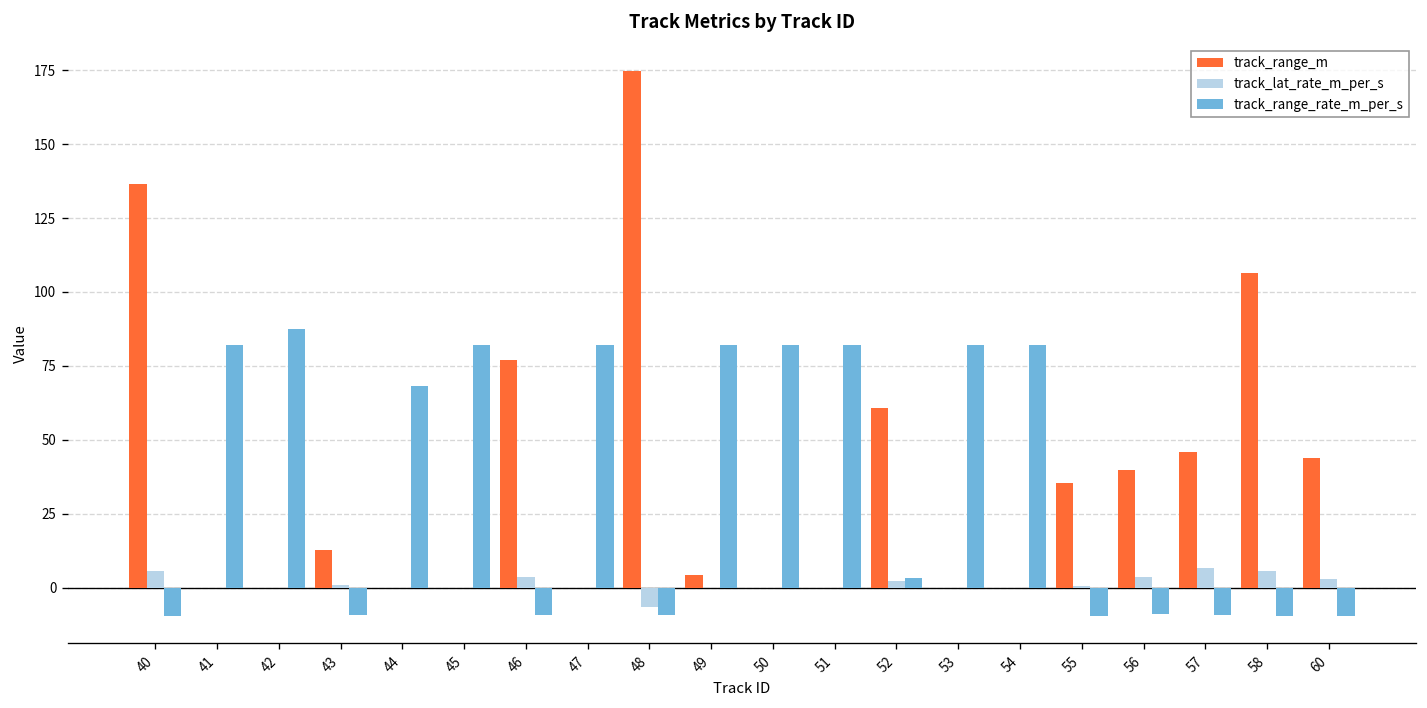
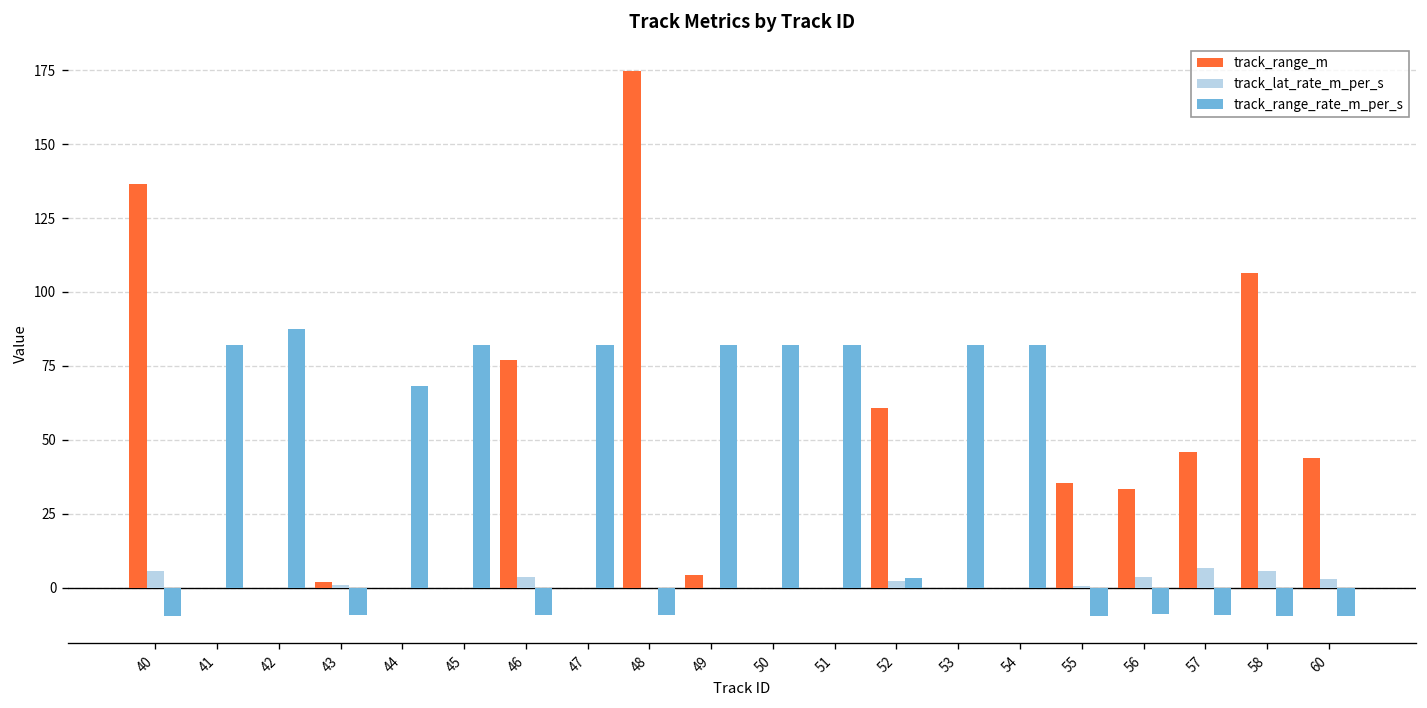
  {
    "track_range_m": {
      "40": 137,
      "41": 0,
      "42": 0,
-     "43": 13,
+     "43": 2,
      "44": 0,
      "45": 0,
      "46": 77,
      "47": 0,
      "48": 175,
      "49": 4,
      "50": 0,
      "51": 0,
      "52": 61,
      "53": 0,
      "54": 0,
      "55": 35,
-     "56": 40,
+     "56": 33,
      "57": 46,
      "58": 106,
      "60": 44
    },
    "track_lat_rate_m_per_s": {
      "40": 6,
      "41": 0,
      "42": 0,
      "44": 0,
      "45": 0,
      "46": 4,
      "47": 0,
-     "48": -7,
+     "48": 0,
      "49": 0,
      "50": 0,
      "51": 0,
      "52": 2,
      "53": 0,
      "54": 0,
      "56": 4,
      "57": 7,
      "58": 6,
      "60": 3
    },
    "track_range_rate_m_per_s": {
      "40": -10,
      "41": 82,
      "42": 87,
      "43": -9,
      "44": 68,
      "45": 82,
      "46": -9,
      "47": 82,
      "48": -9,
      "49": 82,
      "50": 82,
      "51": 82,
      "52": 3,
      "53": 82,
      "54": 82,
      "55": -9,
      "56": -9,
      "57": -9,
      "58": -10,
      "60": -10
    }
  }
